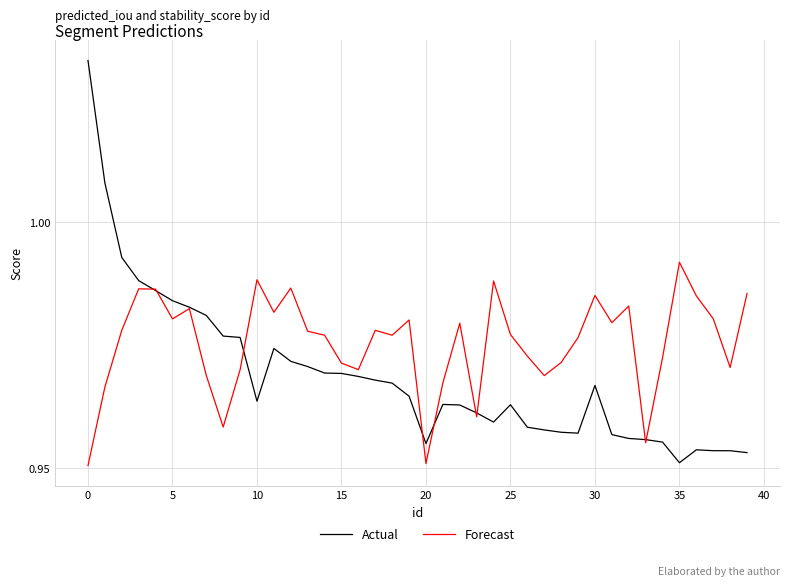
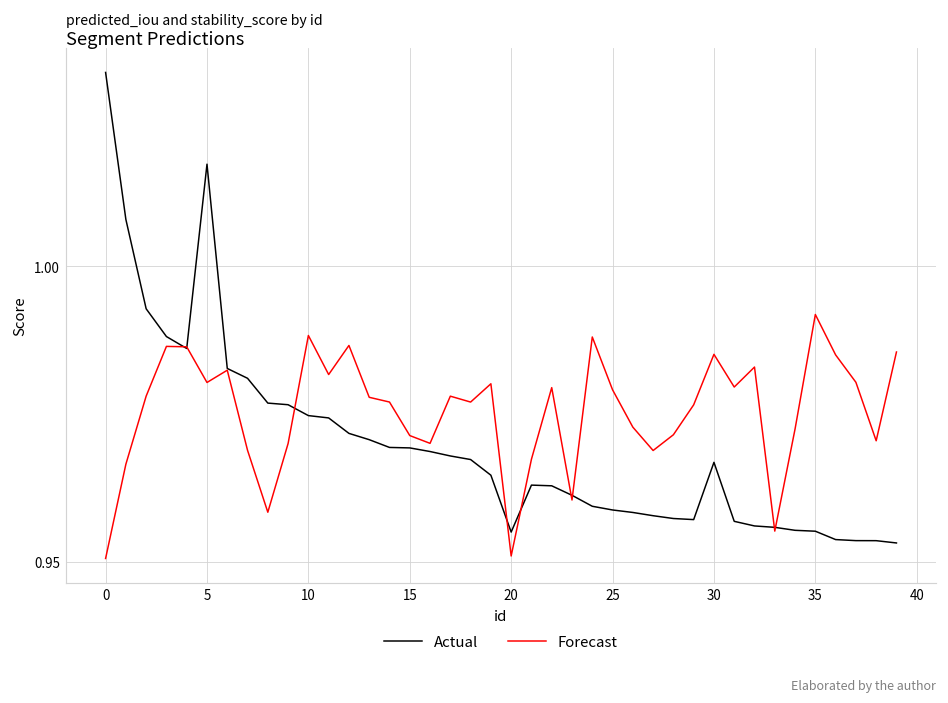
  {
    "Actual": {
      "0": 1.033,
-     "5": 0.984,
-     "10": 0.964,
+     "5": 1.017,
+     "10": 0.975,
      "15": 0.969,
      "20": 0.955,
-     "25": 0.963,
+     "25": 0.959,
      "30": 0.967,
-     "35": 0.951
+     "35": 0.955
    },
    "Forecast": {
      "0": 0.951,
      "5": 0.980,
      "10": 0.988,
      "15": 0.971,
      "20": 0.951,
-     "25": 0.977,
+     "25": 0.979,
      "30": 0.985,
      "35": 0.992
    }
  }
